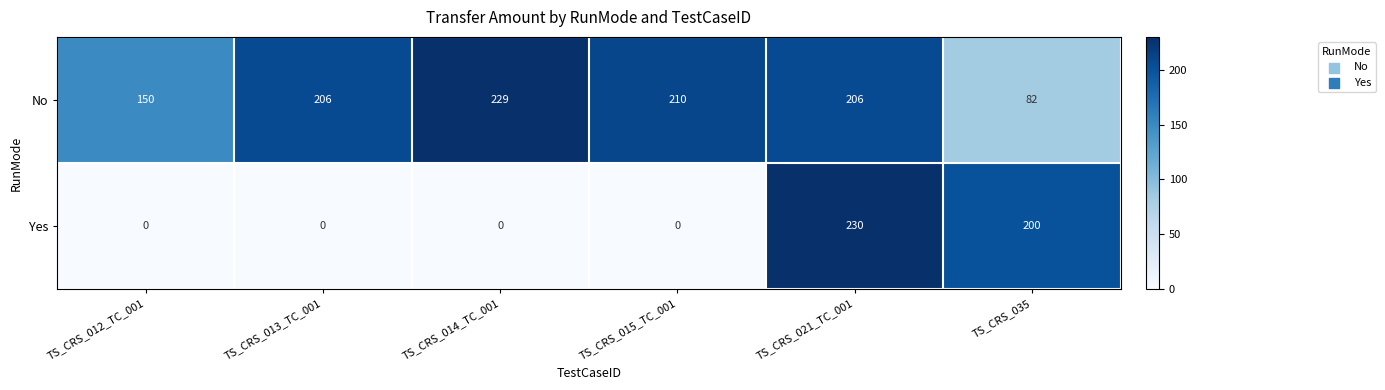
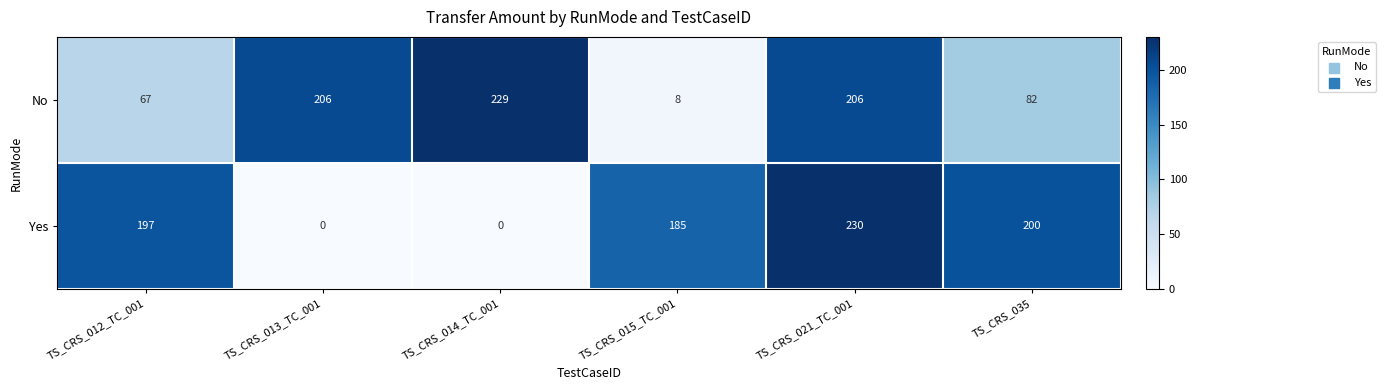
  {
    "No": {
-     "TS_CRS_012_TC_001": 150,
+     "TS_CRS_012_TC_001": 67,
      "TS_CRS_013_TC_001": 206,
      "TS_CRS_014_TC_001": 229,
-     "TS_CRS_015_TC_001": 210,
+     "TS_CRS_015_TC_001": 8,
      "TS_CRS_021_TC_001": 206,
      "TS_CRS_035": 82
    },
    "Yes": {
-     "TS_CRS_012_TC_001": 0,
+     "TS_CRS_012_TC_001": 197,
      "TS_CRS_013_TC_001": 0,
      "TS_CRS_014_TC_001": 0,
-     "TS_CRS_015_TC_001": 0,
+     "TS_CRS_015_TC_001": 185,
      "TS_CRS_021_TC_001": 230,
      "TS_CRS_035": 200
    }
  }
